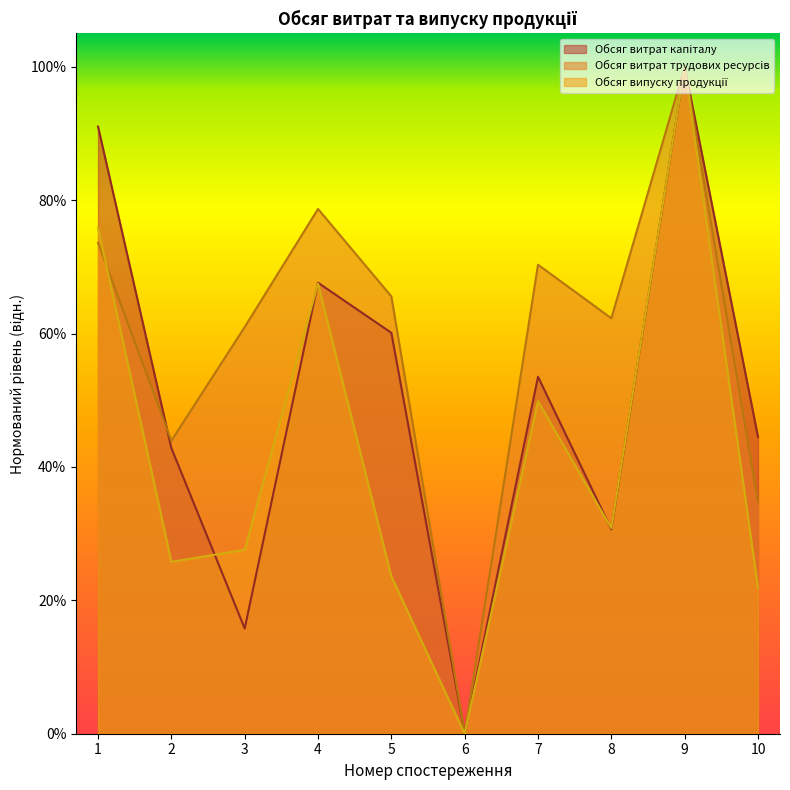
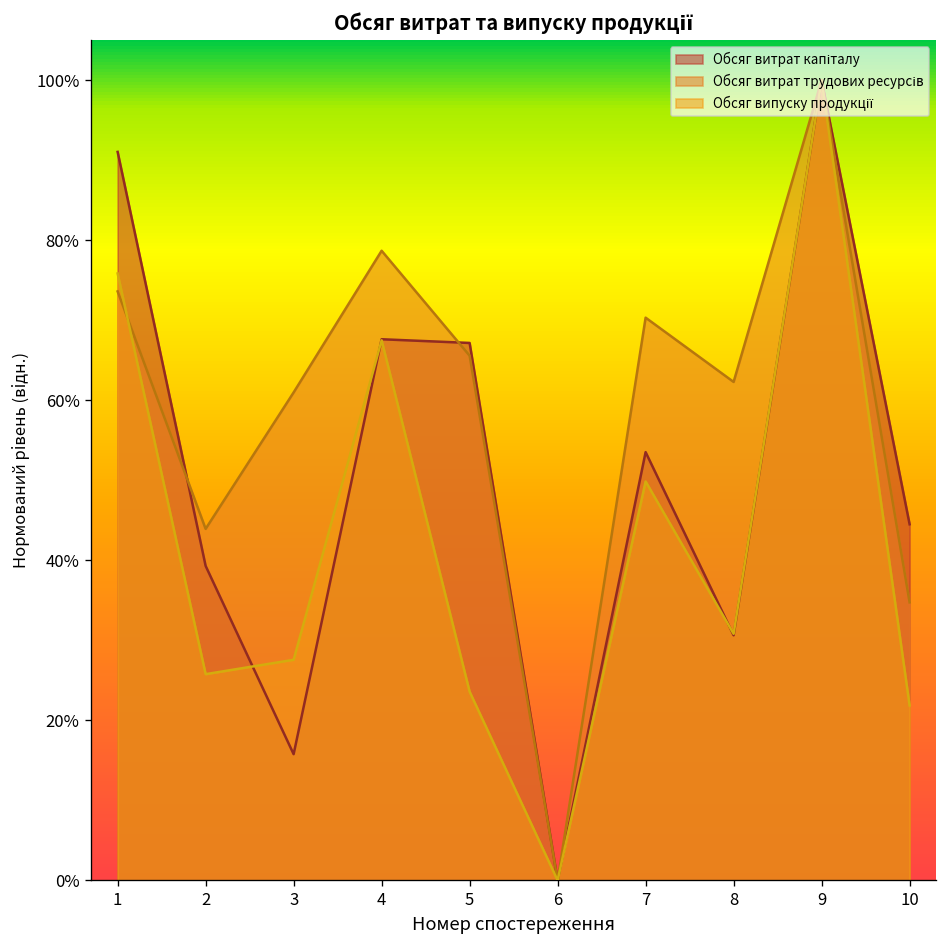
  {
    "Обсяг витрат капіталу": {
      "1": "91%",
-     "2": "43%",
+     "2": "39%",
      "3": "16%",
-     "5": "60%",
+     "5": "67%",
      "7": "54%",
      "10": "45%"
    }
  }
